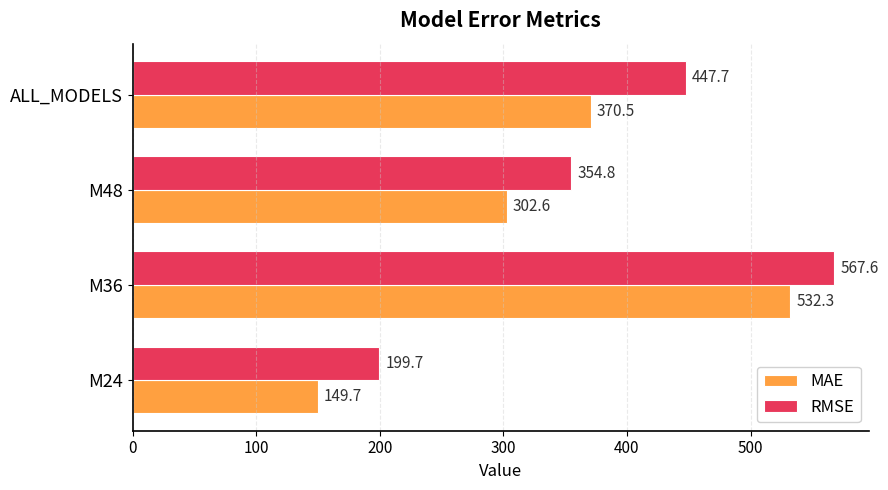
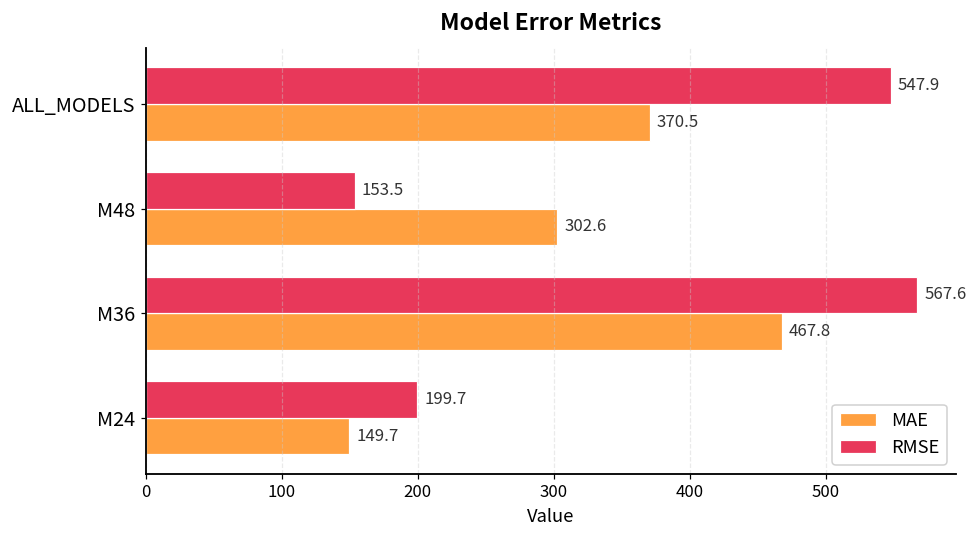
  {
    "MAE": {
      "ALL_MODELS": 370.5,
      "M48": 302.6,
-     "M36": 532.3,
+     "M36": 467.8,
      "M24": 149.7
    },
    "RMSE": {
-     "ALL_MODELS": 447.7,
-     "M48": 354.8,
+     "ALL_MODELS": 547.9,
+     "M48": 153.5,
      "M36": 567.6,
      "M24": 199.7
    }
  }
